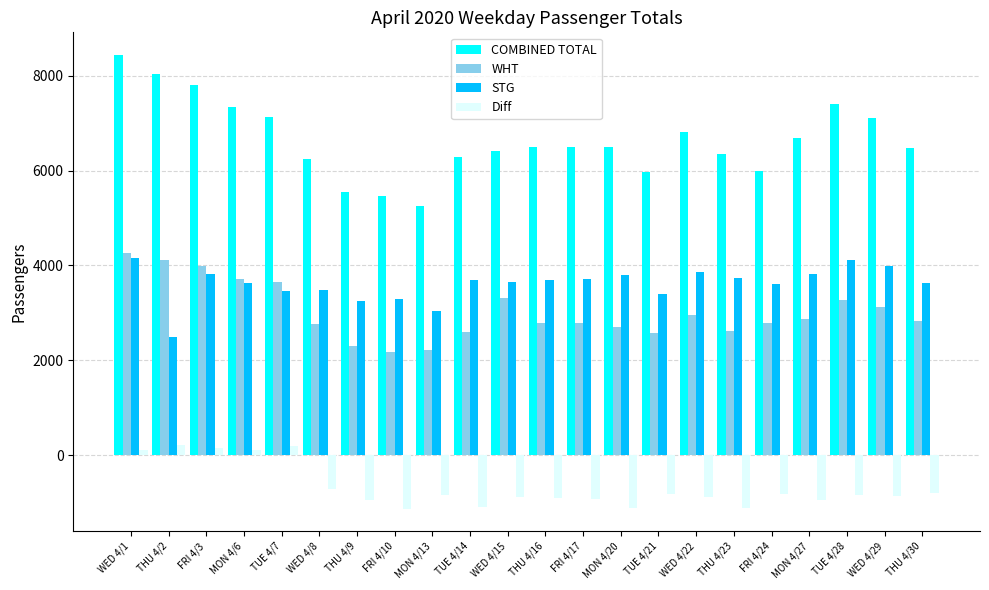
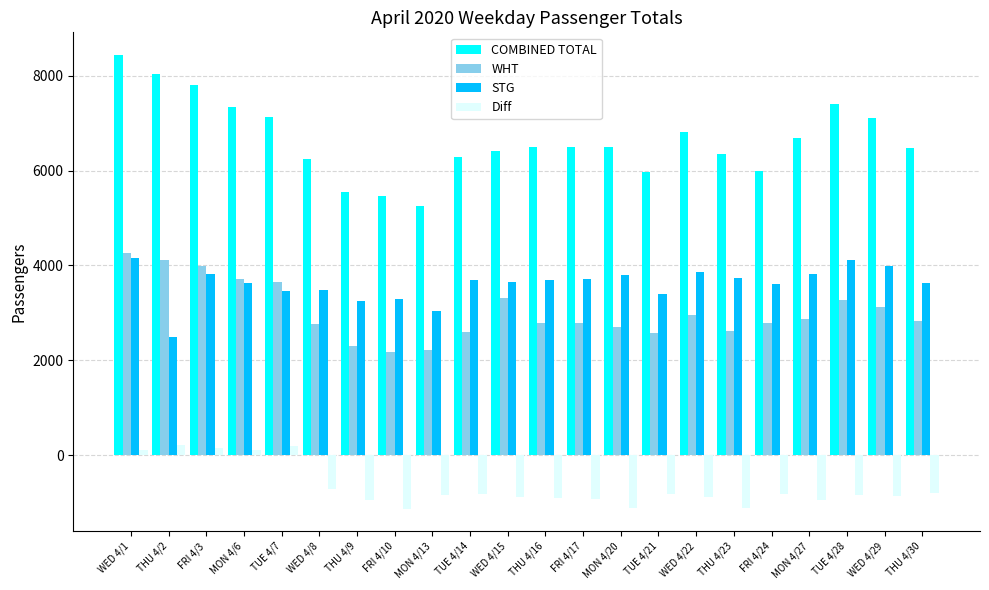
  {
    "COMBINED TOTAL": {
      "WED 4/1": 8400,
      "THU 4/2": 8000,
      "FRI 4/3": 7800,
      "MON 4/6": 7400,
      "TUE 4/7": 7100,
      "WED 4/8": 6200,
      "THU 4/9": 5600,
      "FRI 4/10": 5500,
      "MON 4/13": 5300,
      "TUE 4/14": 6300,
      "WED 4/15": 6400,
      "THU 4/16": 6500,
      "FRI 4/17": 6500,
      "MON 4/20": 6500,
      "TUE 4/21": 6000,
      "WED 4/22": 6800,
      "THU 4/23": 6400,
      "FRI 4/24": 6000,
      "MON 4/27": 6700,
      "TUE 4/28": 7400,
      "WED 4/29": 7100,
      "THU 4/30": 6500
    },
    "WHT": {
      "WED 4/1": 4300,
      "THU 4/2": 4100,
      "FRI 4/3": 4000,
      "MON 4/6": 3700,
      "TUE 4/7": 3700,
      "WED 4/8": 2800,
      "THU 4/9": 2300,
      "FRI 4/10": 2200,
      "MON 4/13": 2200,
      "TUE 4/14": 2600,
      "WED 4/15": 3300,
      "THU 4/16": 2800,
      "FRI 4/17": 2800,
      "MON 4/20": 2700,
      "TUE 4/21": 2600,
      "WED 4/22": 3000,
      "THU 4/23": 2600,
      "FRI 4/24": 2800,
      "MON 4/27": 2900,
      "TUE 4/28": 3300,
      "WED 4/29": 3100,
      "THU 4/30": 2800
    },
    "STG": {
      "WED 4/1": 4200,
      "THU 4/2": 2500,
      "FRI 4/3": 3800,
      "MON 4/6": 3600,
      "TUE 4/7": 3500,
      "WED 4/8": 3500,
      "THU 4/9": 3300,
      "FRI 4/10": 3300,
      "MON 4/13": 3000,
      "TUE 4/14": 3700,
      "WED 4/15": 3600,
      "THU 4/16": 3700,
      "FRI 4/17": 3700,
      "MON 4/20": 3800,
      "TUE 4/21": 3400,
      "WED 4/22": 3900,
      "THU 4/23": 3700,
      "FRI 4/24": 3600,
      "MON 4/27": 3800,
      "TUE 4/28": 4100,
      "WED 4/29": 4000,
      "THU 4/30": 3600
    },
    "Diff": {
      "WED 4/1": 100,
      "THU 4/2": 200,
      "FRI 4/3": 200,
      "MON 4/6": 100,
      "TUE 4/7": 200,
      "WED 4/8": -700,
      "THU 4/9": -1000,
      "FRI 4/10": -1100,
      "MON 4/13": -800,
-     "TUE 4/14": -1100,
+     "TUE 4/14": -800,
      "WED 4/15": -900,
      "THU 4/16": -900,
      "FRI 4/17": -900,
      "MON 4/20": -1100,
      "TUE 4/21": -800,
      "WED 4/22": -900,
      "THU 4/23": -1100,
      "FRI 4/24": -800,
      "MON 4/27": -900,
      "TUE 4/28": -800,
      "WED 4/29": -900,
      "THU 4/30": -800
    }
  }
